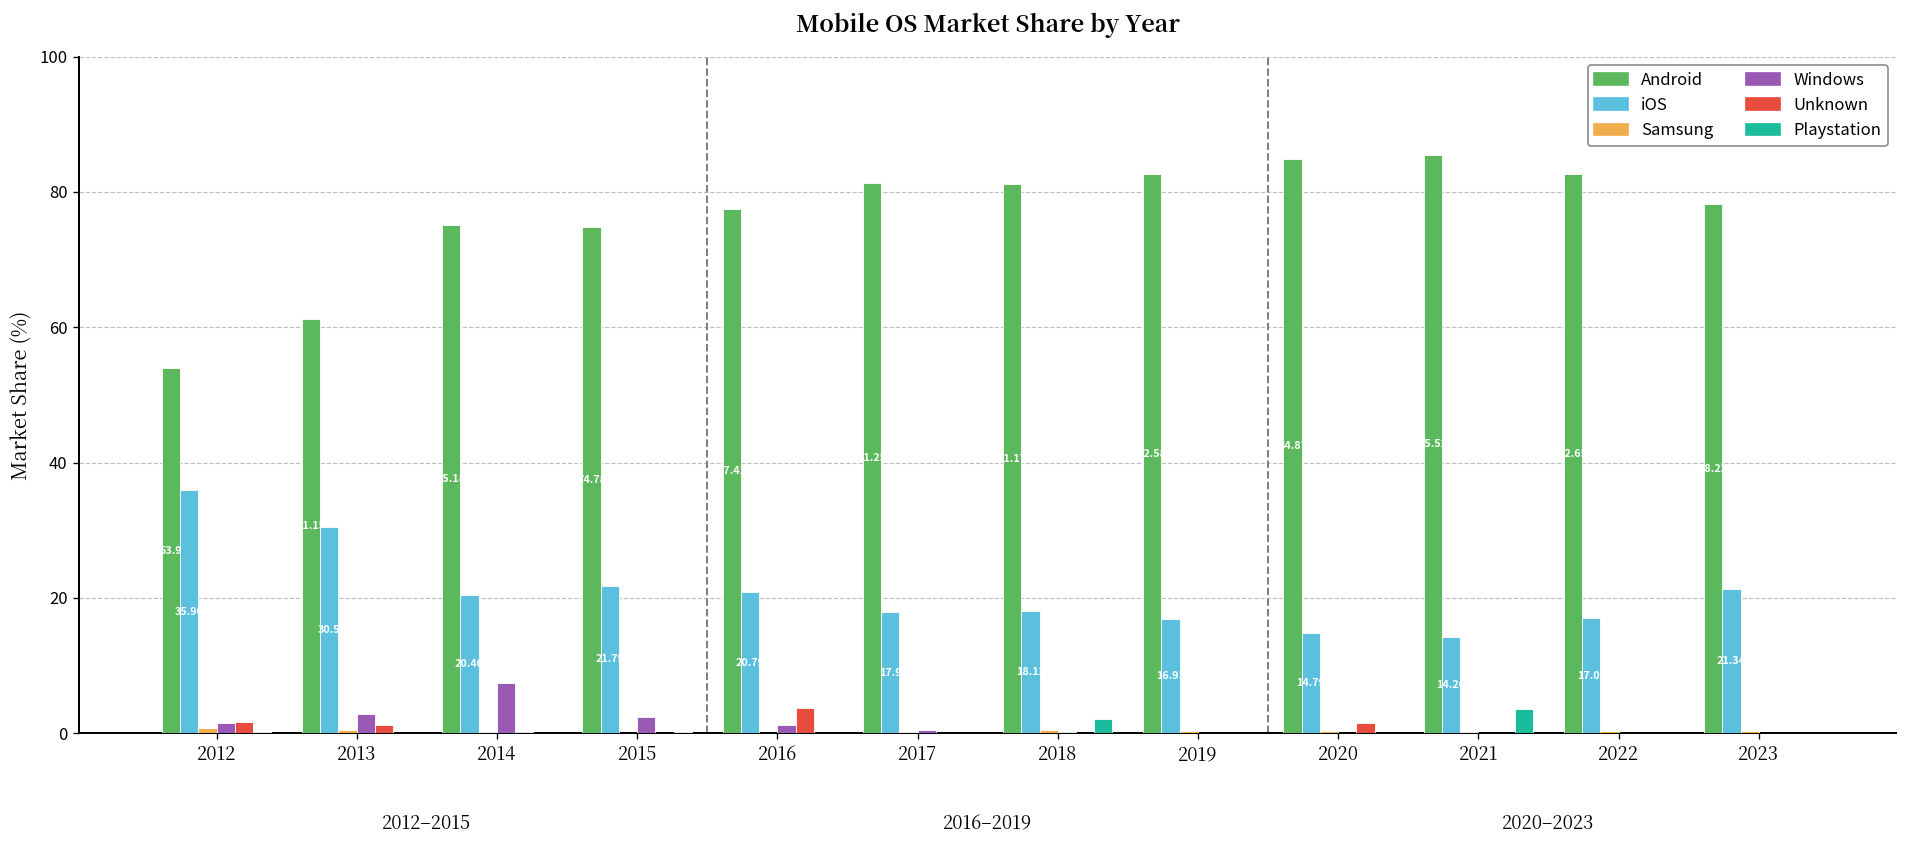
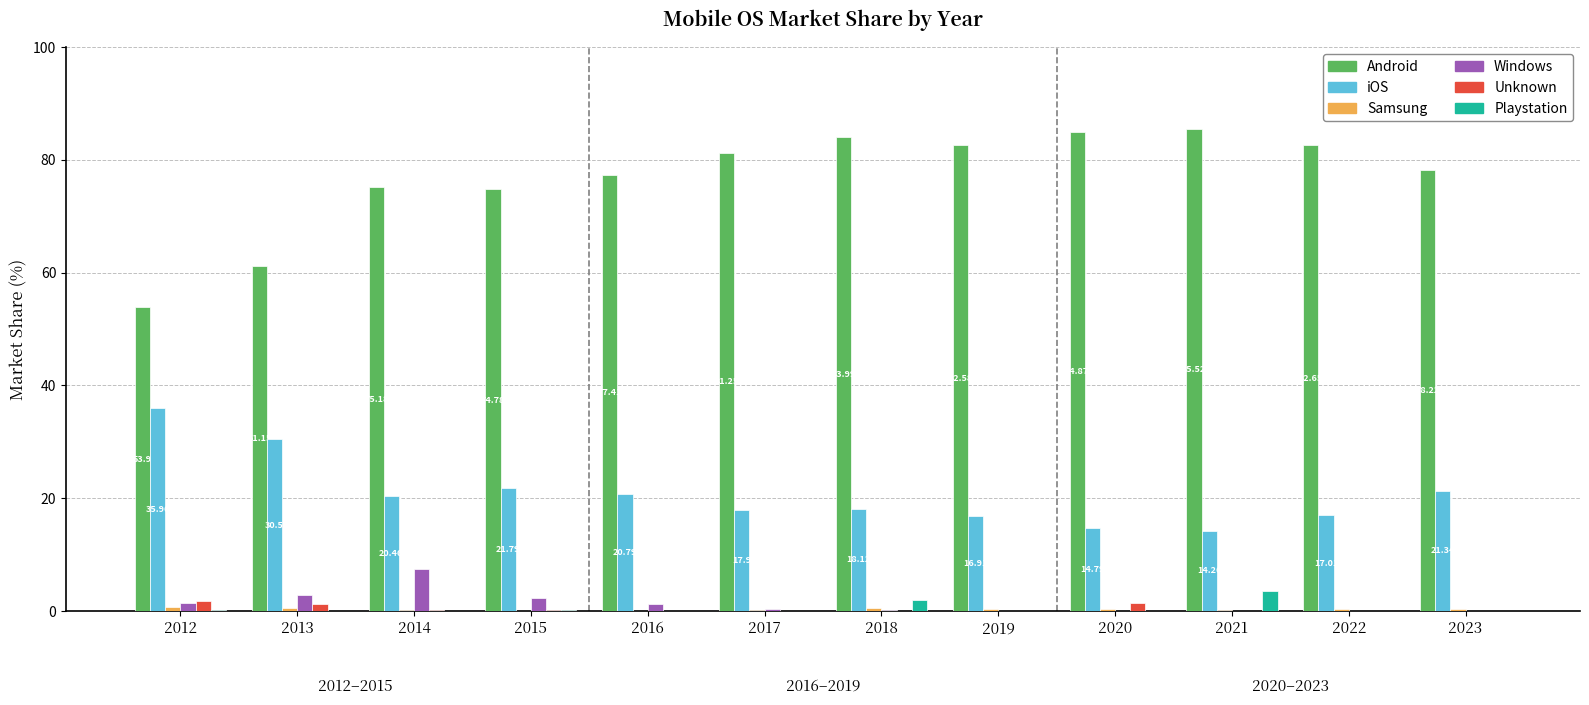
  {
    "Android": {
      "2012": 53.9,
      "2013": 61.15,
      "2014": 75.18,
      "2015": 74.78,
      "2016": 77.41,
      "2017": 81.25,
-     "2018": 81.17,
+     "2018": 83.99,
      "2019": 82.58,
      "2020": 84.87,
      "2021": 85.52,
      "2022": 82.65,
      "2023": 78.22
    },
    "iOS": {
      "2012": 35.96,
      "2013": 30.5,
      "2014": 20.46,
      "2015": 21.79,
      "2016": 20.79,
      "2017": 17.9,
      "2018": 18.12,
      "2019": 16.91,
      "2020": 14.79,
      "2021": 14.26,
      "2022": 17.01,
      "2023": 21.34
    },
    "Samsung": {
      "2012": 1
    },
    "Windows": {
      "2012": 1,
      "2013": 3,
      "2014": 7,
      "2015": 2,
      "2016": 1,
      "2021": 0
    },
    "Unknown": {
      "2012": 2,
      "2013": 1,
-     "2016": 4,
+     "2016": 0,
      "2020": 1
    },
    "Playstation": {
      "2018": 2,
      "2021": 4,
      "2022": 0,
      "2023": 0
    }
  }
